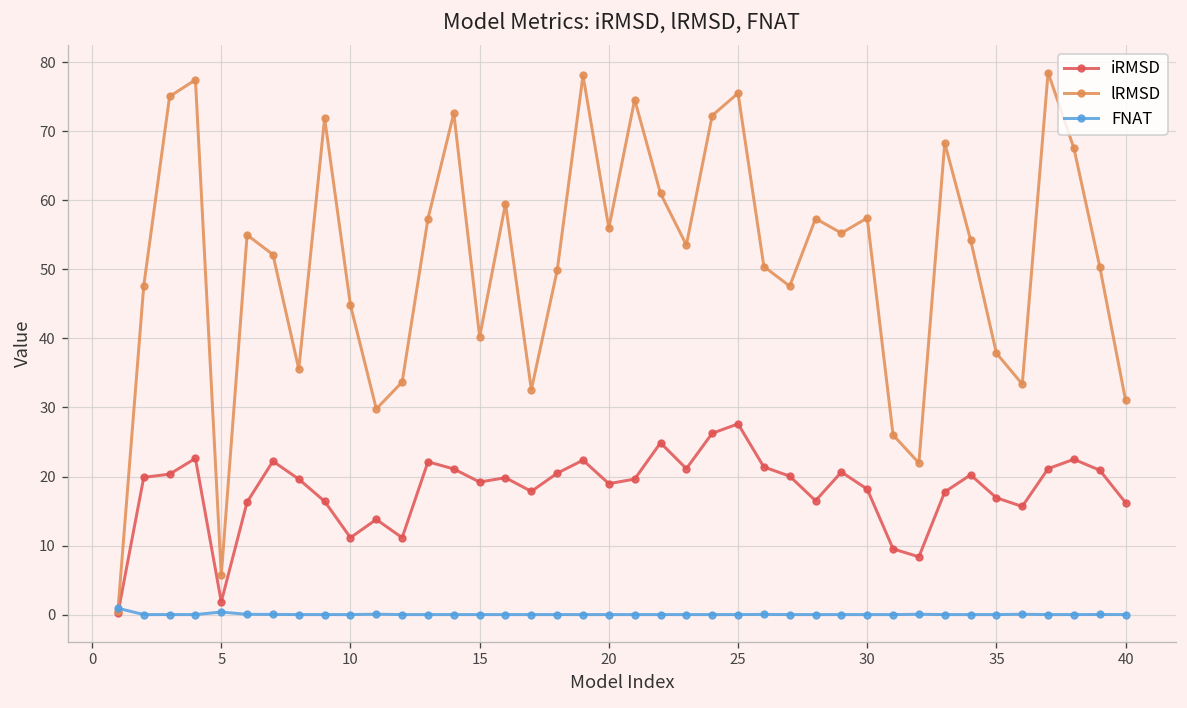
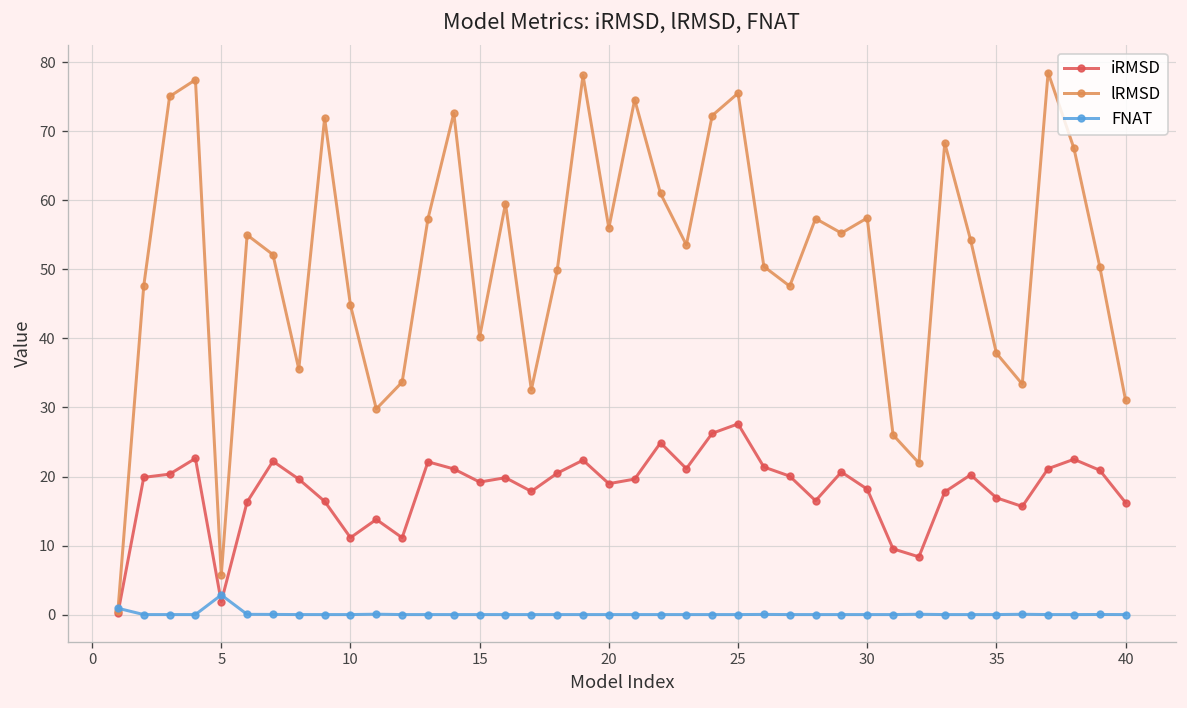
  {
    "FNAT": {
-     "5": 0,
+     "5": 3,
      "10": 0,
      "15": 0,
      "20": 0,
      "25": 0,
      "30": 0,
      "35": 0,
      "40": 0
    }
  }
